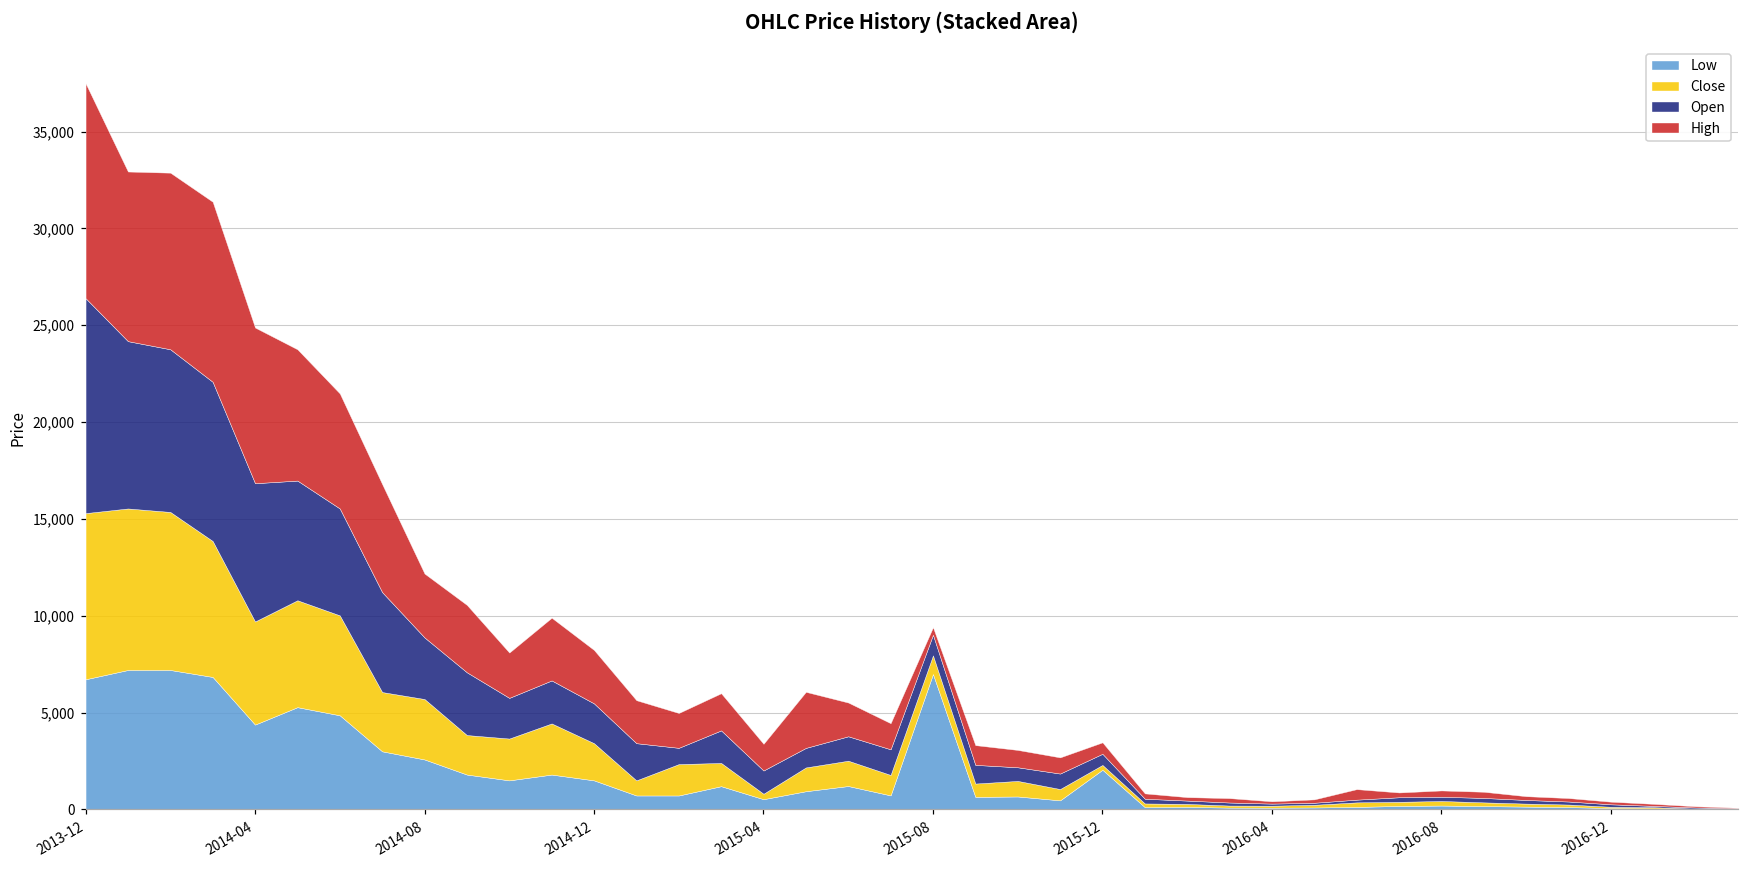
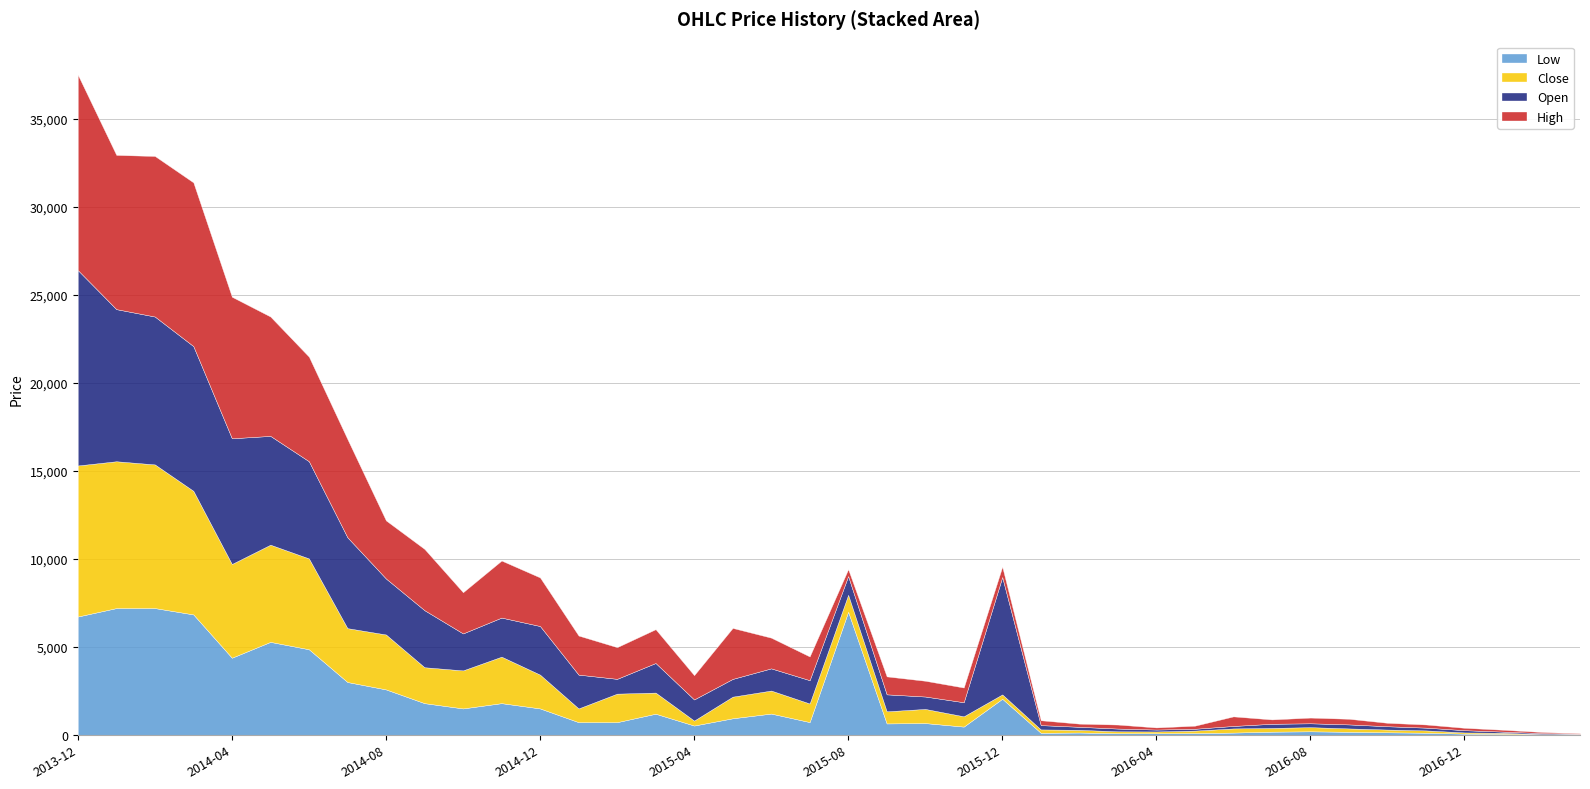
  {
    "Low": {
      "2013-12": "6,700",
      "2014-04": "4,400",
      "2014-08": "2,600",
      "2014-12": "1,500",
      "2015-04": "500",
      "2015-08": "7,000",
      "2015-12": "2,000",
      "2016-08": "200"
    },
    "Close": {
      "2013-12": "8,600",
      "2014-04": "5,300",
      "2014-08": "3,100",
      "2014-12": "1,900",
      "2015-04": "300",
      "2015-08": "1,000",
      "2015-12": "200",
      "2016-08": "200"
    },
    "Open": {
      "2013-12": "11,100",
      "2014-04": "7,100",
      "2014-08": "3,200",
-     "2014-12": "2,100",
+     "2014-12": "2,800",
      "2015-04": "1,200",
      "2015-08": "1,100",
-     "2015-12": "600",
+     "2015-12": "6,700",
      "2016-08": "200"
    },
    "High": {
      "2013-12": "11,100",
      "2014-04": "8,000",
      "2014-08": "3,300",
      "2014-12": "2,800",
      "2015-04": "1,400",
      "2015-08": "400",
      "2015-12": "600",
      "2016-08": "300"
    }
  }
